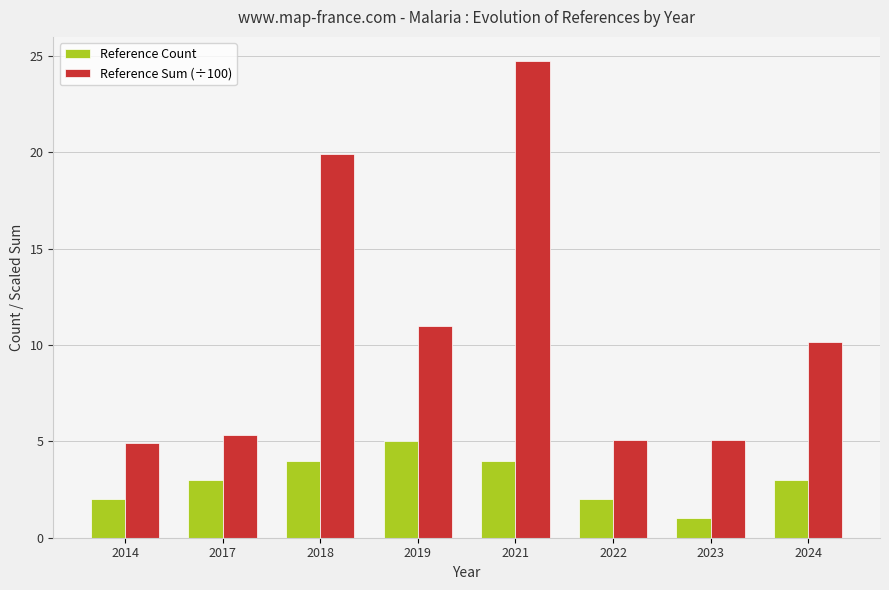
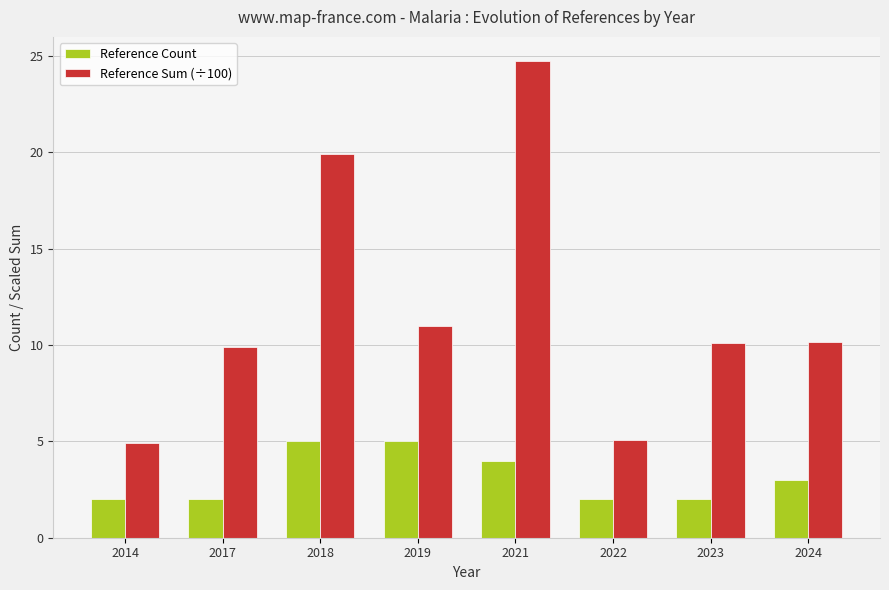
  {
    "Reference Count": {
      "2014": 2,
-     "2017": 3,
-     "2018": 4,
+     "2017": 2,
+     "2018": 5,
      "2019": 5,
      "2021": 4,
      "2022": 2,
-     "2023": 1,
+     "2023": 2,
      "2024": 3
    },
    "Reference Sum (÷100)": {
      "2014": 4.9,
-     "2017": 5.3,
+     "2017": 9.9,
      "2018": 19.9,
      "2019": 11.0,
      "2021": 24.7,
      "2022": 5.1,
-     "2023": 5.1,
+     "2023": 10.1,
      "2024": 10.2
    }
  }
